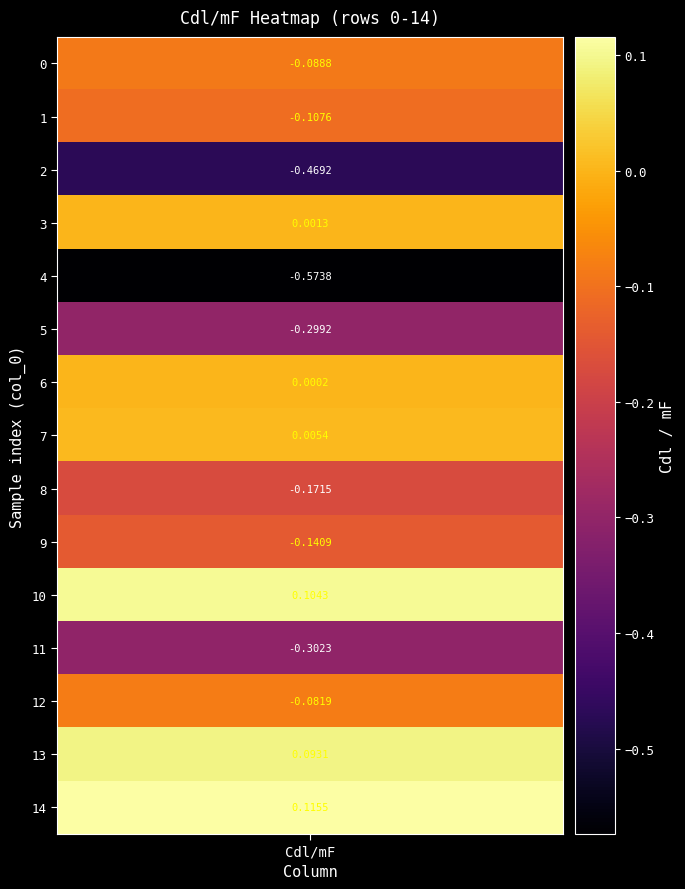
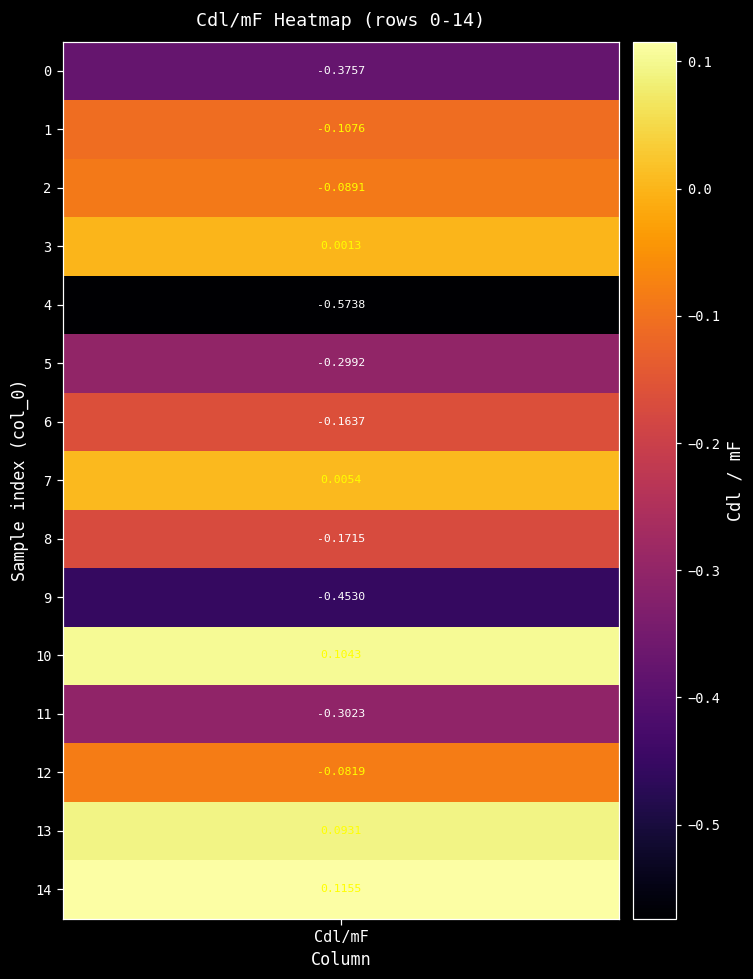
  {
    "0": {
-     "Cdl/mF": -0.0888
+     "Cdl/mF": -0.3757
    },
    "1": {
      "Cdl/mF": -0.1076
    },
    "2": {
-     "Cdl/mF": -0.4692
+     "Cdl/mF": -0.0891
    },
    "3": {
      "Cdl/mF": 0.0013
    },
    "4": {
      "Cdl/mF": -0.5738
    },
    "5": {
      "Cdl/mF": -0.2992
    },
    "6": {
-     "Cdl/mF": 0.0002
+     "Cdl/mF": -0.1637
    },
    "7": {
      "Cdl/mF": 0.0054
    },
    "8": {
      "Cdl/mF": -0.1715
    },
    "9": {
-     "Cdl/mF": -0.1409
+     "Cdl/mF": -0.4530
    },
    "10": {
      "Cdl/mF": 0.1043
    },
    "11": {
      "Cdl/mF": -0.3023
    },
    "12": {
      "Cdl/mF": -0.0819
    },
    "13": {
      "Cdl/mF": 0.0931
    },
    "14": {
      "Cdl/mF": 0.1155
    }
  }
